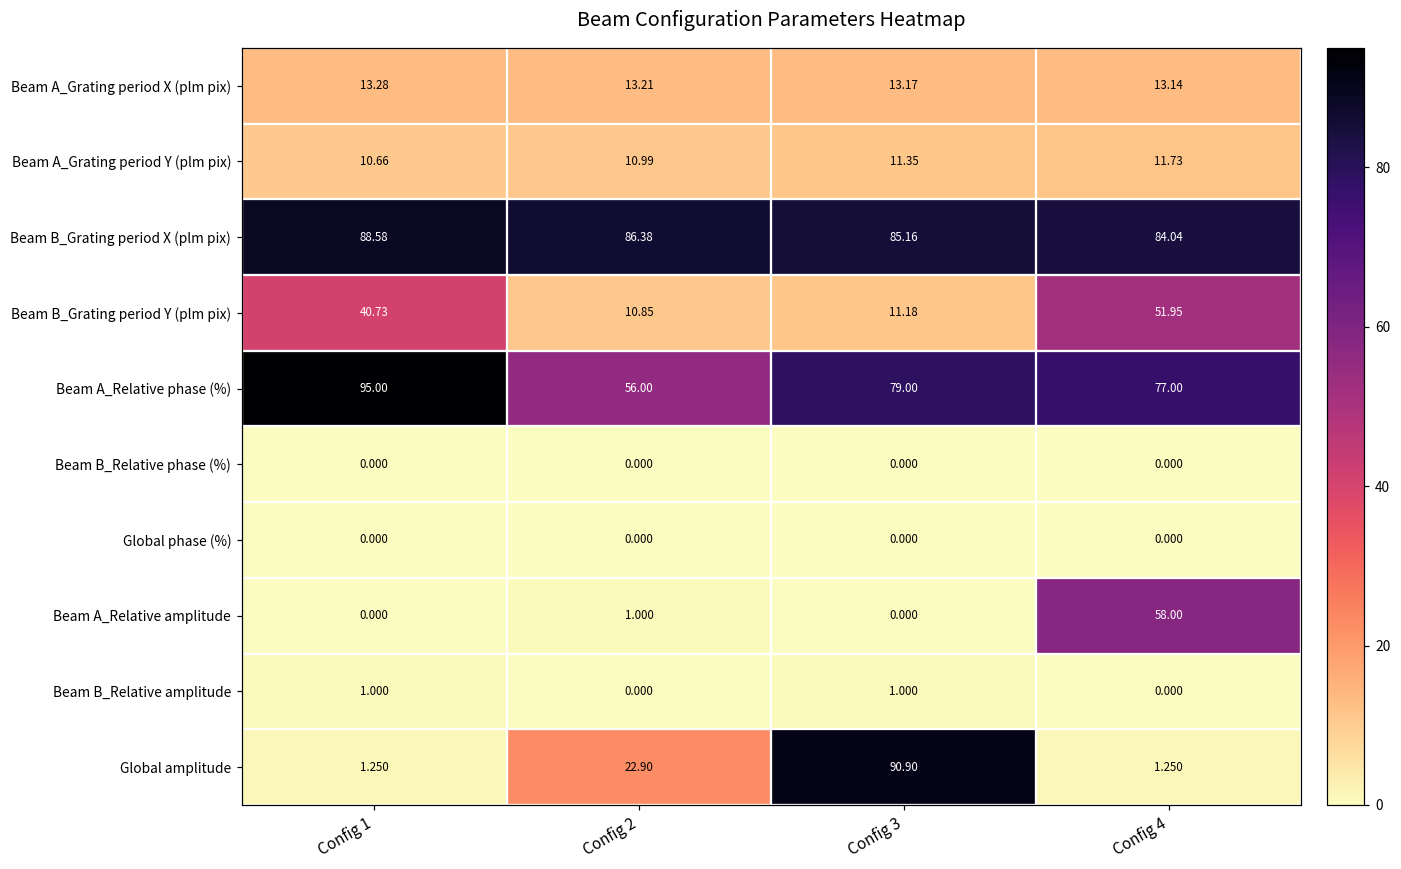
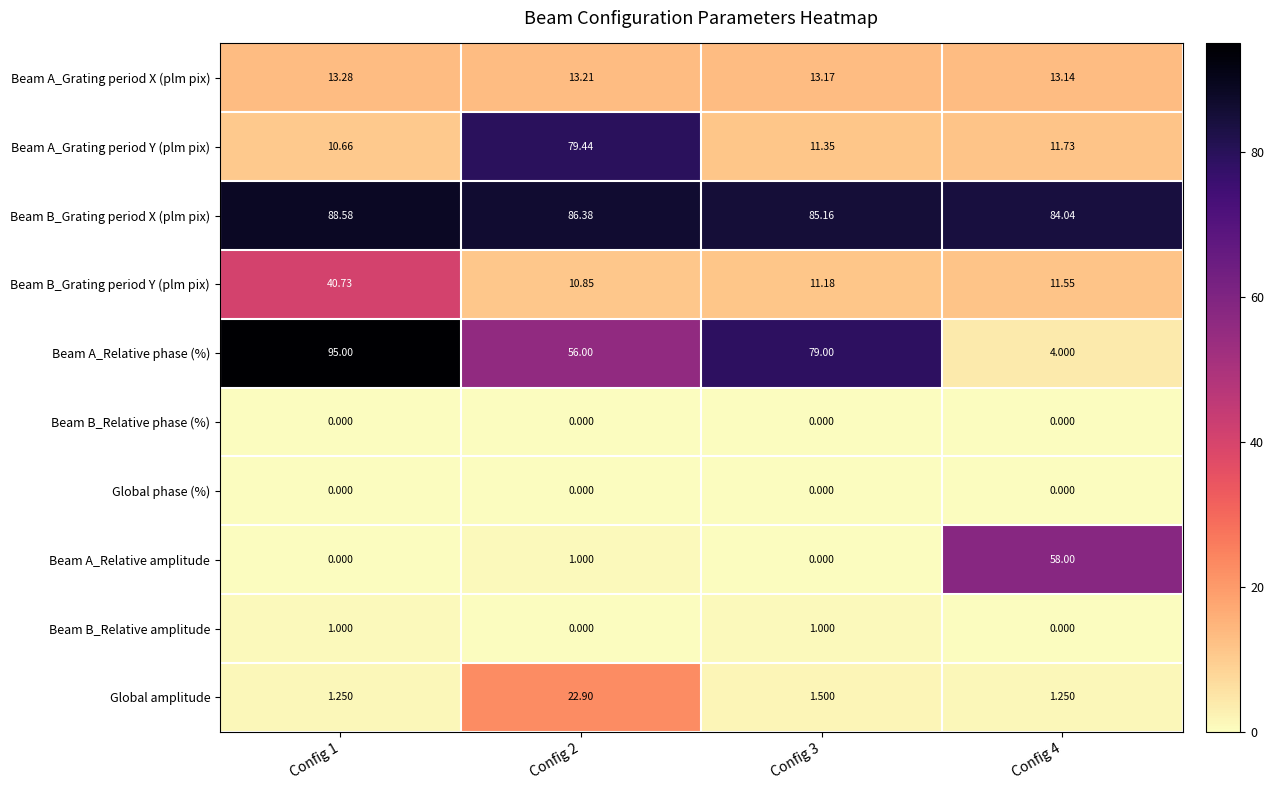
  {
    "Beam A_Grating period X (plm pix)": {
      "Config 1": 13.28,
      "Config 2": 13.21,
      "Config 3": 13.17,
      "Config 4": 13.14
    },
    "Beam A_Grating period Y (plm pix)": {
      "Config 1": 10.66,
-     "Config 2": 10.99,
+     "Config 2": 79.44,
      "Config 3": 11.35,
      "Config 4": 11.73
    },
    "Beam B_Grating period X (plm pix)": {
      "Config 1": 88.58,
      "Config 2": 86.38,
      "Config 3": 85.16,
      "Config 4": 84.04
    },
    "Beam B_Grating period Y (plm pix)": {
      "Config 1": 40.73,
      "Config 2": 10.85,
      "Config 3": 11.18,
-     "Config 4": 51.95
+     "Config 4": 11.55
    },
    "Beam A_Relative phase (%)": {
      "Config 1": 95.00,
      "Config 2": 56.00,
      "Config 3": 79.00,
-     "Config 4": 77.00
+     "Config 4": 4.000
    },
    "Beam B_Relative phase (%)": {
      "Config 1": 0.000,
      "Config 2": 0.000,
      "Config 3": 0.000,
      "Config 4": 0.000
    },
    "Global phase (%)": {
      "Config 1": 0.000,
      "Config 2": 0.000,
      "Config 3": 0.000,
      "Config 4": 0.000
    },
    "Beam A_Relative amplitude": {
      "Config 1": 0.000,
      "Config 2": 1.000,
      "Config 3": 0.000,
      "Config 4": 58.00
    },
    "Beam B_Relative amplitude": {
      "Config 1": 1.000,
      "Config 2": 0.000,
      "Config 3": 1.000,
      "Config 4": 0.000
    },
    "Global amplitude": {
      "Config 1": 1.250,
      "Config 2": 22.90,
-     "Config 3": 90.90,
+     "Config 3": 1.500,
      "Config 4": 1.250
    }
  }
